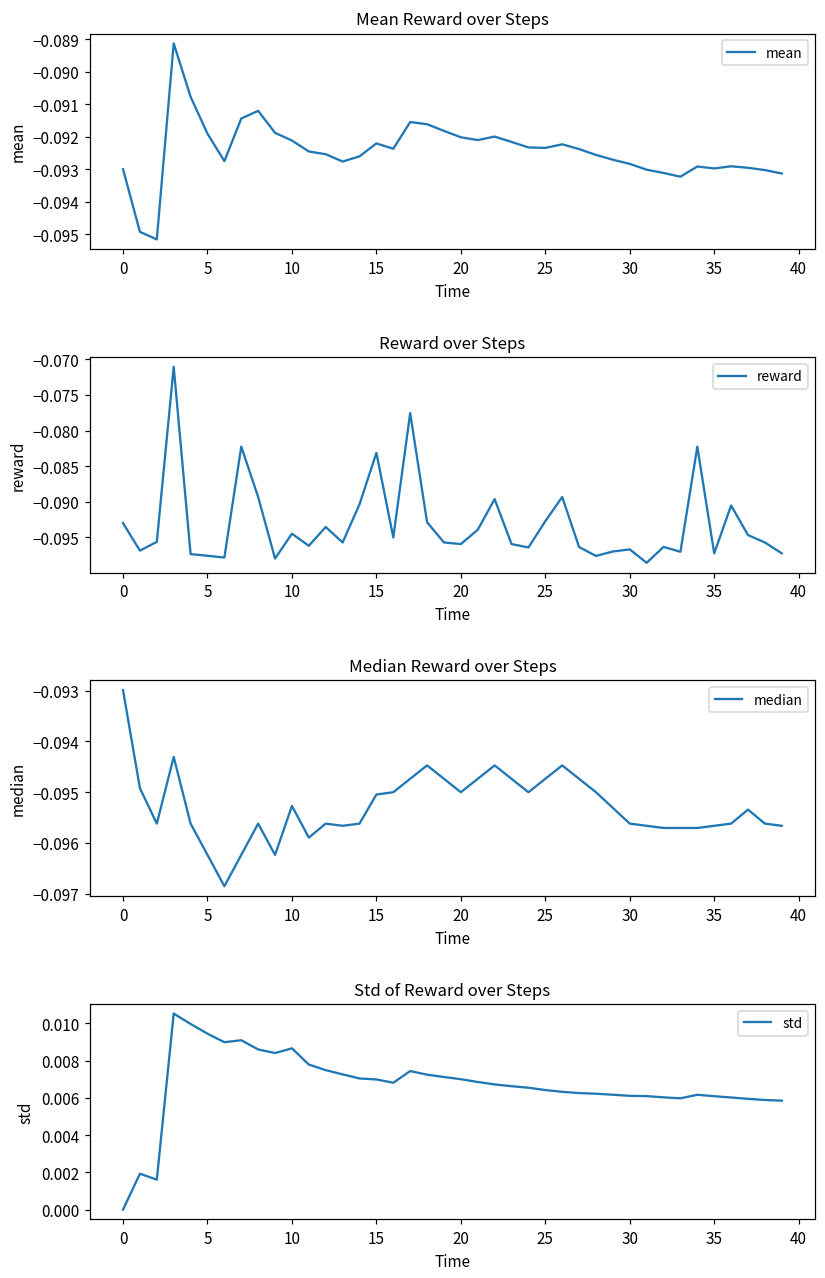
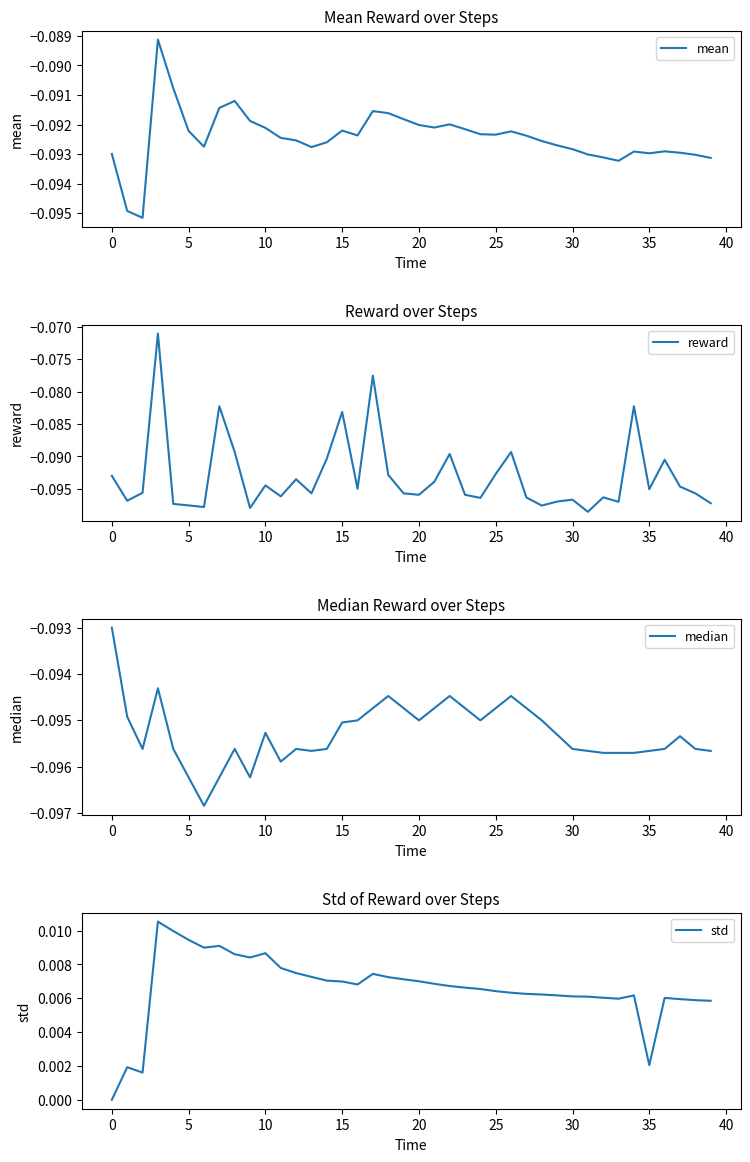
  {
    "Mean Reward over Steps": {
      "0": -0.0930,
-     "5": -0.0919,
+     "5": -0.0922,
      "10": -0.0921,
      "15": -0.0922,
      "20": -0.0920,
      "25": -0.0923,
      "30": -0.0928,
      "35": -0.0930
    },
    "Reward over Steps": {
      "0": -0.093,
      "5": -0.098,
      "10": -0.094,
      "15": -0.083,
      "20": -0.096,
      "25": -0.093,
      "30": -0.097,
-     "35": -0.097
+     "35": -0.095
    },
    "Median Reward over Steps": {
      "0": -0.0930,
      "5": -0.0962,
      "10": -0.0953,
      "15": -0.0950,
      "20": -0.0950,
      "25": -0.0947,
      "30": -0.0956,
      "35": -0.0957
    },
    "Std of Reward over Steps": {
      "0": 0.0000,
      "5": 0.0094,
      "10": 0.0087,
      "15": 0.0070,
      "20": 0.0070,
      "25": 0.0064,
      "30": 0.0061,
-     "35": 0.0061
+     "35": 0.0020
    }
  }
